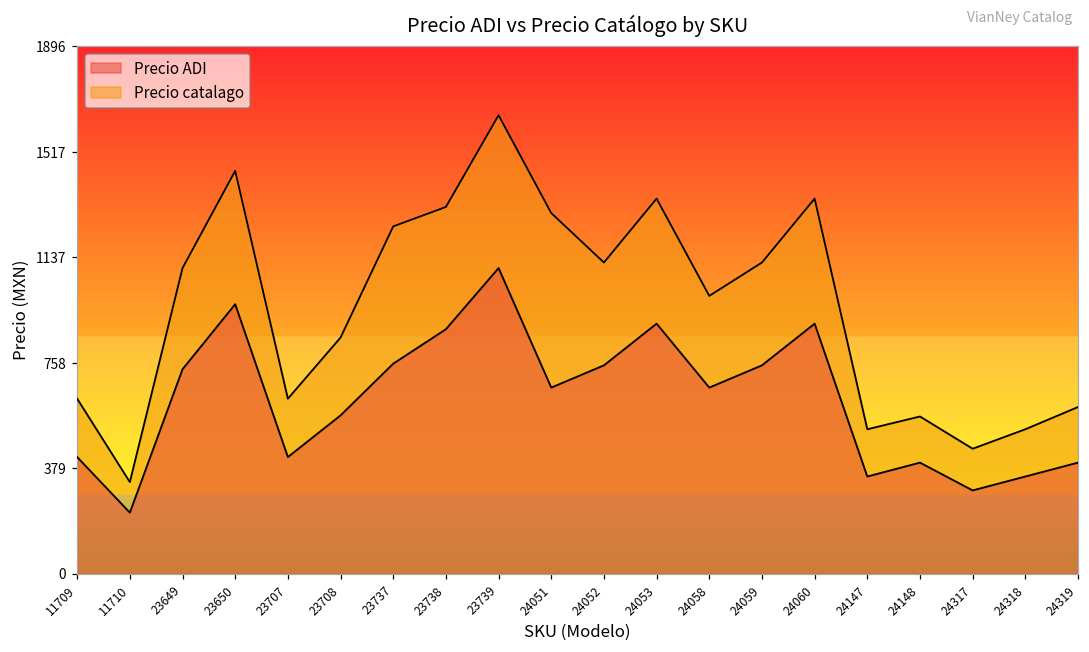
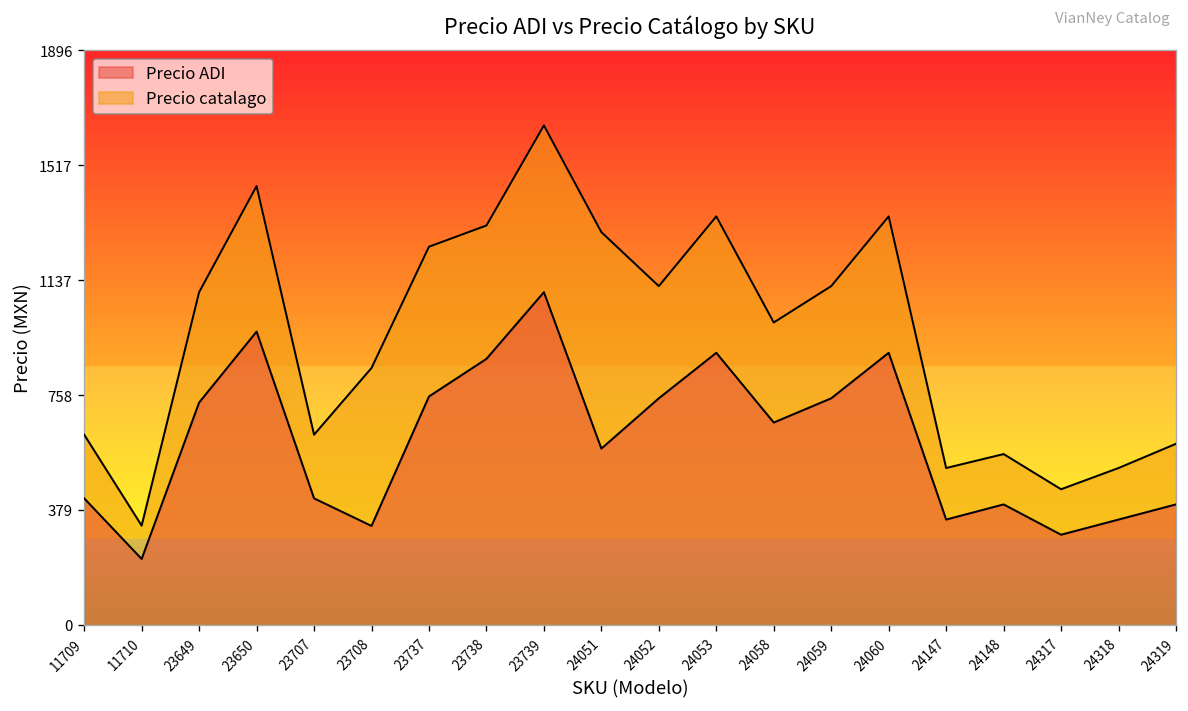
  {
    "Precio ADI": {
      "11709": 420,
      "11710": 220,
      "23649": 740,
      "23650": 970,
      "23707": 420,
-     "23708": 570,
+     "23708": 330,
      "23737": 760,
      "23738": 880,
      "23739": 1100,
-     "24051": 670,
+     "24051": 580,
      "24052": 750,
      "24053": 900,
      "24058": 670,
      "24059": 750,
      "24060": 900,
      "24147": 350,
      "24148": 400,
      "24317": 300,
      "24318": 350,
      "24319": 400
    },
    "Precio catalago": {
      "11709": 630,
      "11710": 330,
      "23649": 1100,
      "23650": 1450,
      "23707": 630,
      "23708": 850,
      "23737": 1250,
      "23738": 1320,
      "23739": 1650,
      "24051": 1300,
      "24052": 1120,
      "24053": 1350,
      "24058": 1000,
      "24059": 1120,
      "24060": 1350,
      "24147": 520,
      "24148": 570,
      "24317": 450,
      "24318": 520,
      "24319": 600
    }
  }
